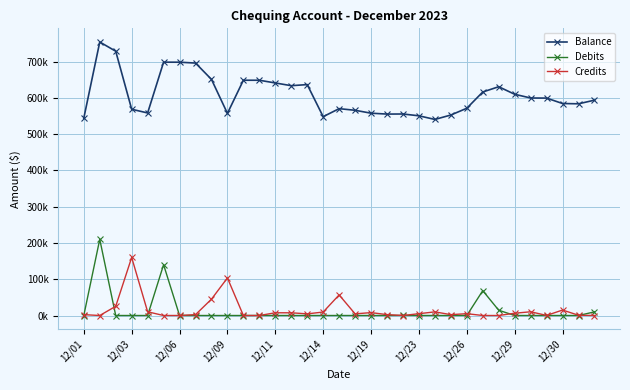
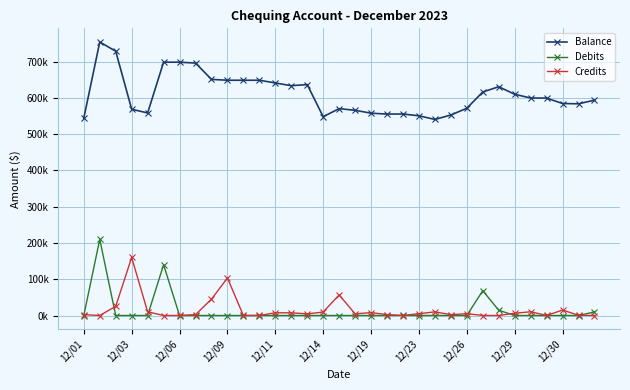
  {
    "Balance": {
-     "12/09": 560000,
+     "12/09": 650000,
      "12/14": 550000,
      "12/26": 570000
    },
    "Debits": {
      "12/09": 0,
      "12/14": 0
    },
    "Credits": {
      "12/09": 100000,
      "12/14": 10000
    }
  }
